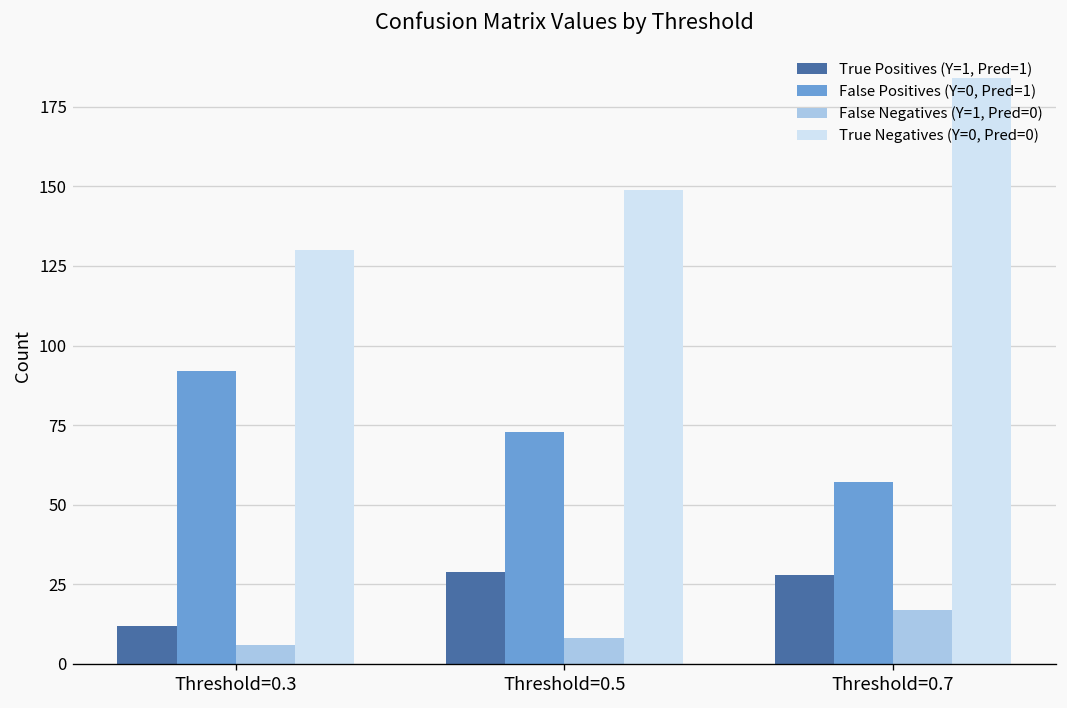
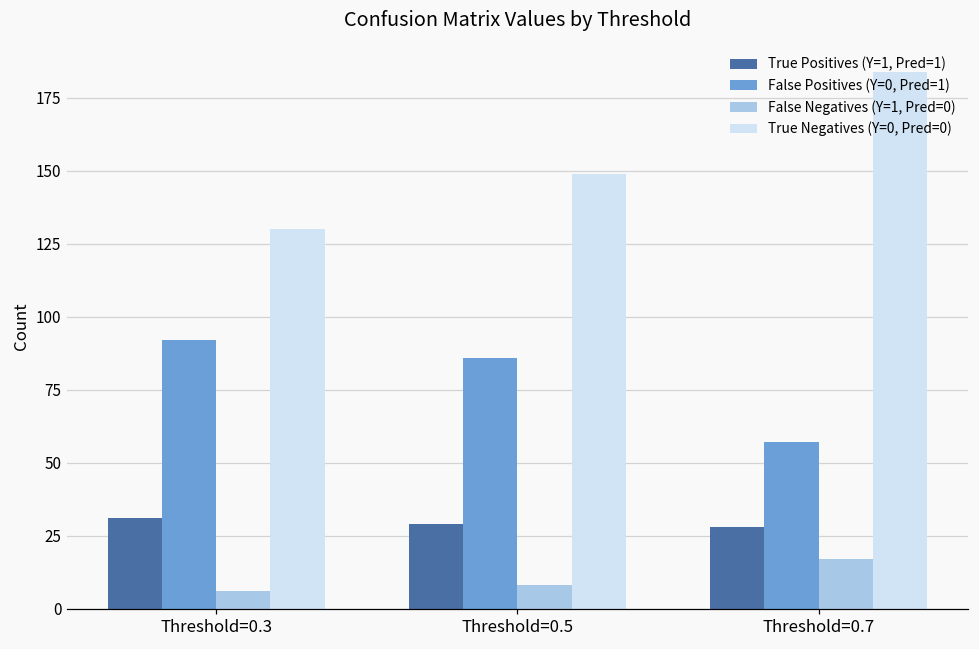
  {
    "True Positives (Y=1, Pred=1)": {
-     "Threshold=0.3": 12,
+     "Threshold=0.3": 31,
      "Threshold=0.5": 29,
      "Threshold=0.7": 28
    },
    "False Positives (Y=0, Pred=1)": {
      "Threshold=0.3": 92,
-     "Threshold=0.5": 73,
+     "Threshold=0.5": 86,
      "Threshold=0.7": 57
    }
  }
